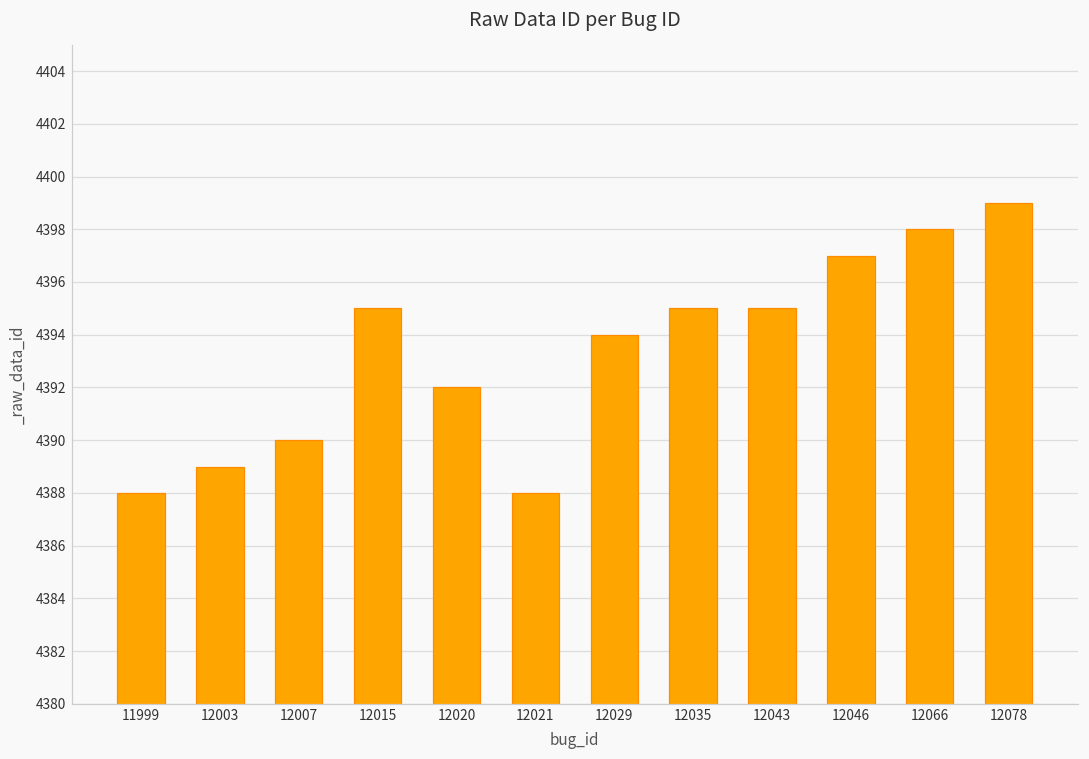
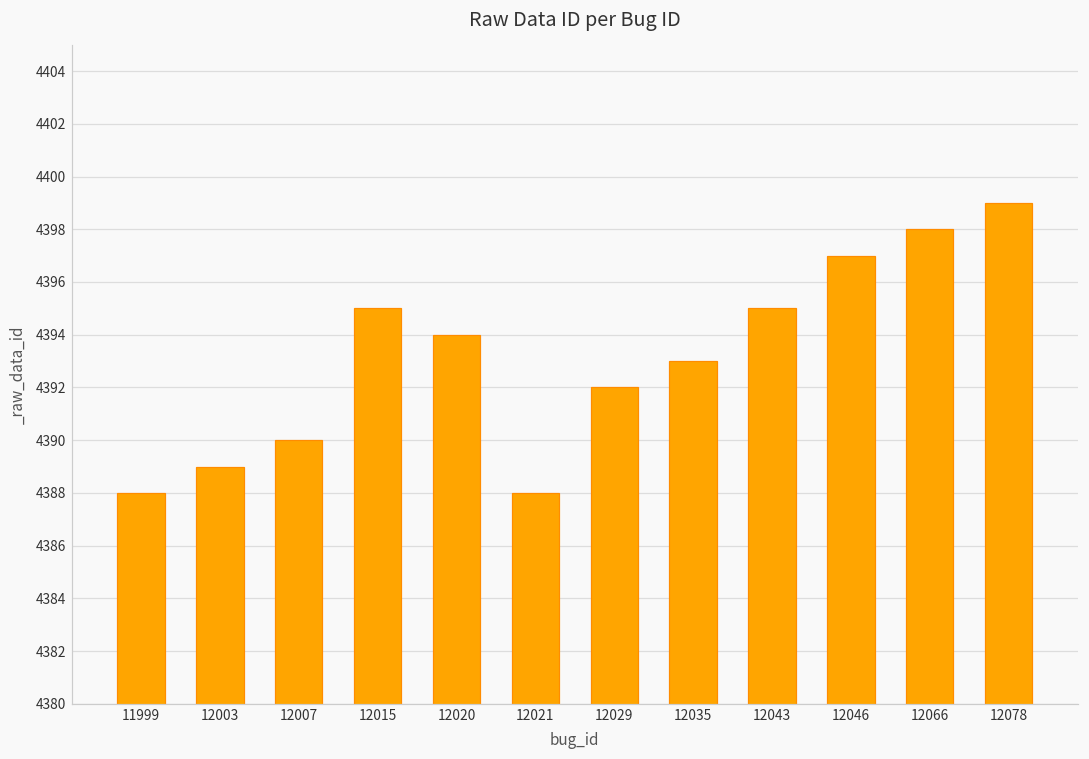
  {
    "11999": 4388,
    "12003": 4389,
    "12007": 4390,
    "12015": 4395,
-   "12020": 4392,
+   "12020": 4394,
    "12021": 4388,
-   "12029": 4394,
-   "12035": 4395,
+   "12029": 4392,
+   "12035": 4393,
    "12043": 4395,
    "12046": 4397,
    "12066": 4398,
    "12078": 4399
  }
